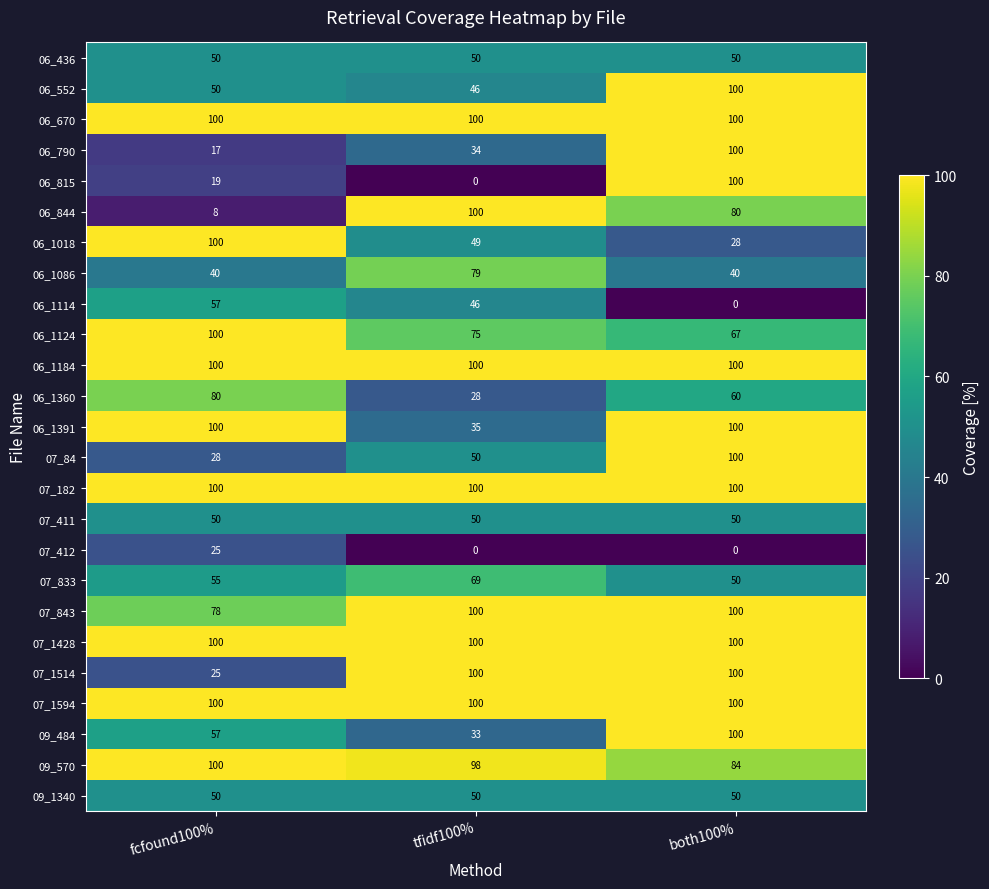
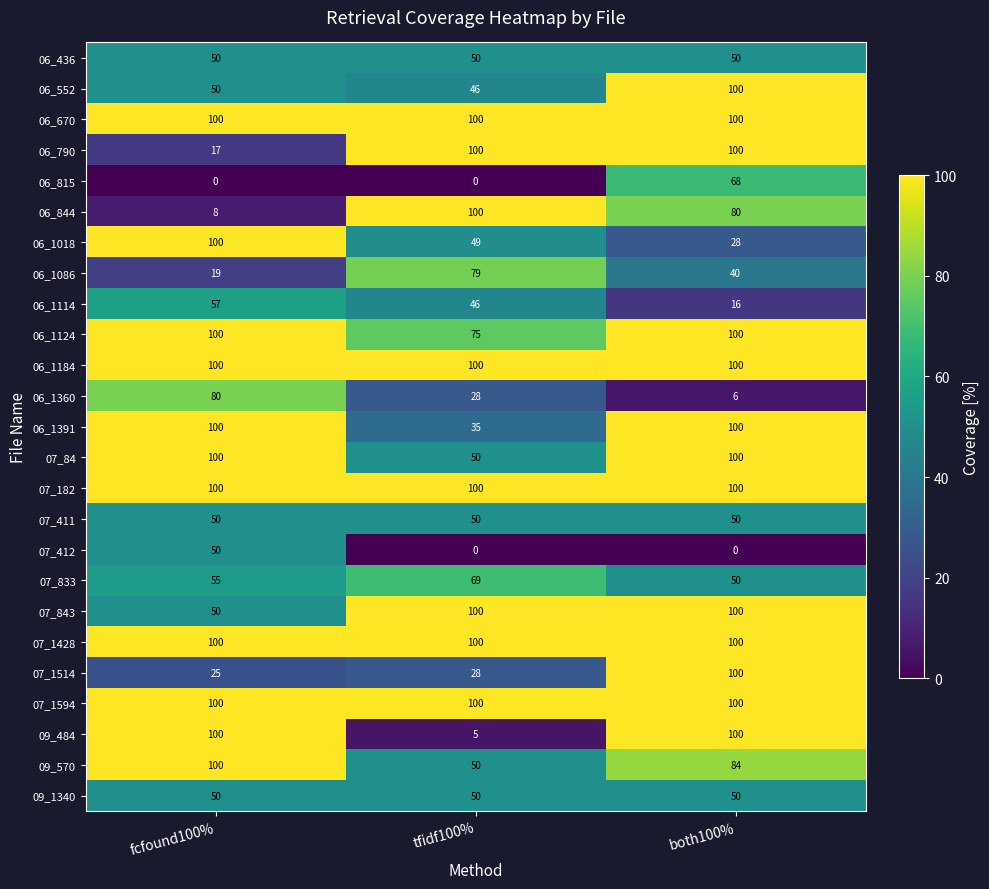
  {
    "06_436": {
      "fcfound100%": 50,
      "tfidf100%": 50,
      "both100%": 50
    },
    "06_552": {
      "fcfound100%": 50,
      "tfidf100%": 46,
      "both100%": 100
    },
    "06_670": {
      "fcfound100%": 100,
      "tfidf100%": 100,
      "both100%": 100
    },
    "06_790": {
      "fcfound100%": 17,
-     "tfidf100%": 34,
+     "tfidf100%": 100,
      "both100%": 100
    },
    "06_815": {
-     "fcfound100%": 19,
+     "fcfound100%": 0,
      "tfidf100%": 0,
-     "both100%": 100
+     "both100%": 68
    },
    "06_844": {
      "fcfound100%": 8,
      "tfidf100%": 100,
      "both100%": 80
    },
    "06_1018": {
      "fcfound100%": 100,
      "tfidf100%": 49,
      "both100%": 28
    },
    "06_1086": {
-     "fcfound100%": 40,
+     "fcfound100%": 19,
      "tfidf100%": 79,
      "both100%": 40
    },
    "06_1114": {
      "fcfound100%": 57,
      "tfidf100%": 46,
-     "both100%": 0
+     "both100%": 16
    },
    "06_1124": {
      "fcfound100%": 100,
      "tfidf100%": 75,
-     "both100%": 67
+     "both100%": 100
    },
    "06_1184": {
      "fcfound100%": 100,
      "tfidf100%": 100,
      "both100%": 100
    },
    "06_1360": {
      "fcfound100%": 80,
      "tfidf100%": 28,
-     "both100%": 60
+     "both100%": 6
    },
    "06_1391": {
      "fcfound100%": 100,
      "tfidf100%": 35,
      "both100%": 100
    },
    "07_84": {
-     "fcfound100%": 28,
+     "fcfound100%": 100,
      "tfidf100%": 50,
      "both100%": 100
    },
    "07_182": {
      "fcfound100%": 100,
      "tfidf100%": 100,
      "both100%": 100
    },
    "07_411": {
      "fcfound100%": 50,
      "tfidf100%": 50,
      "both100%": 50
    },
    "07_412": {
-     "fcfound100%": 25,
+     "fcfound100%": 50,
      "tfidf100%": 0,
      "both100%": 0
    },
    "07_833": {
      "fcfound100%": 55,
      "tfidf100%": 69,
      "both100%": 50
    },
    "07_843": {
-     "fcfound100%": 78,
+     "fcfound100%": 50,
      "tfidf100%": 100,
      "both100%": 100
    },
    "07_1428": {
      "fcfound100%": 100,
      "tfidf100%": 100,
      "both100%": 100
    },
    "07_1514": {
      "fcfound100%": 25,
-     "tfidf100%": 100,
+     "tfidf100%": 28,
      "both100%": 100
    },
    "07_1594": {
      "fcfound100%": 100,
      "tfidf100%": 100,
      "both100%": 100
    },
    "09_484": {
-     "fcfound100%": 57,
-     "tfidf100%": 33,
+     "fcfound100%": 100,
+     "tfidf100%": 5,
      "both100%": 100
    },
    "09_570": {
      "fcfound100%": 100,
-     "tfidf100%": 98,
+     "tfidf100%": 50,
      "both100%": 84
    },
    "09_1340": {
      "fcfound100%": 50,
      "tfidf100%": 50,
      "both100%": 50
    }
  }
